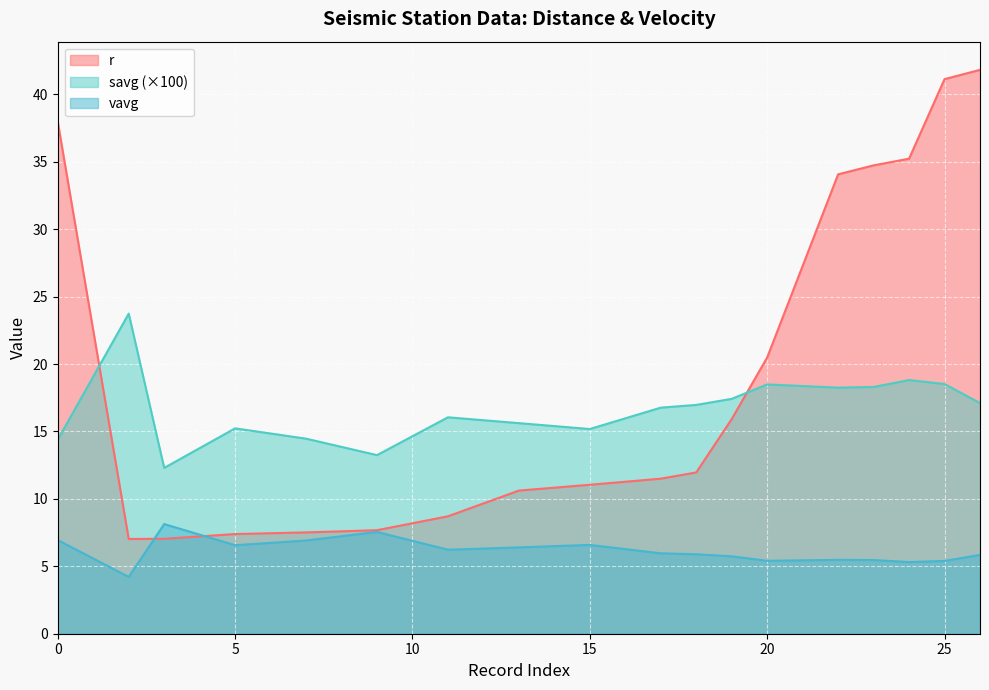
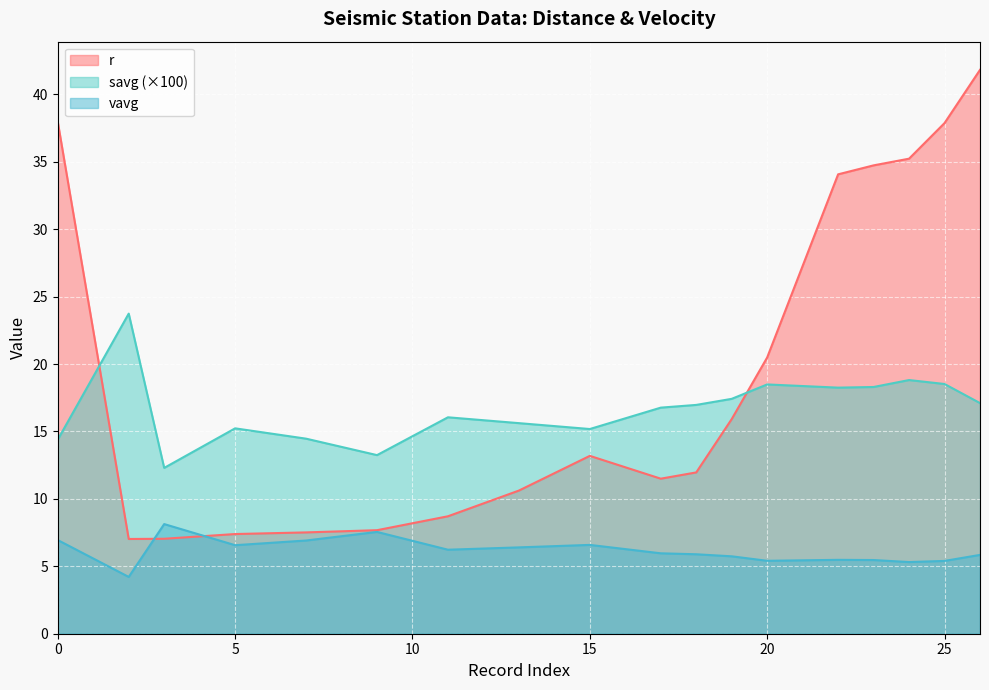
  {
    "r": {
      "0": 38.0,
      "5": 7.4,
-     "15": 11.0,
+     "15": 13.2,
      "20": 20.5,
-     "25": 41.1
+     "25": 37.9
    }
  }
